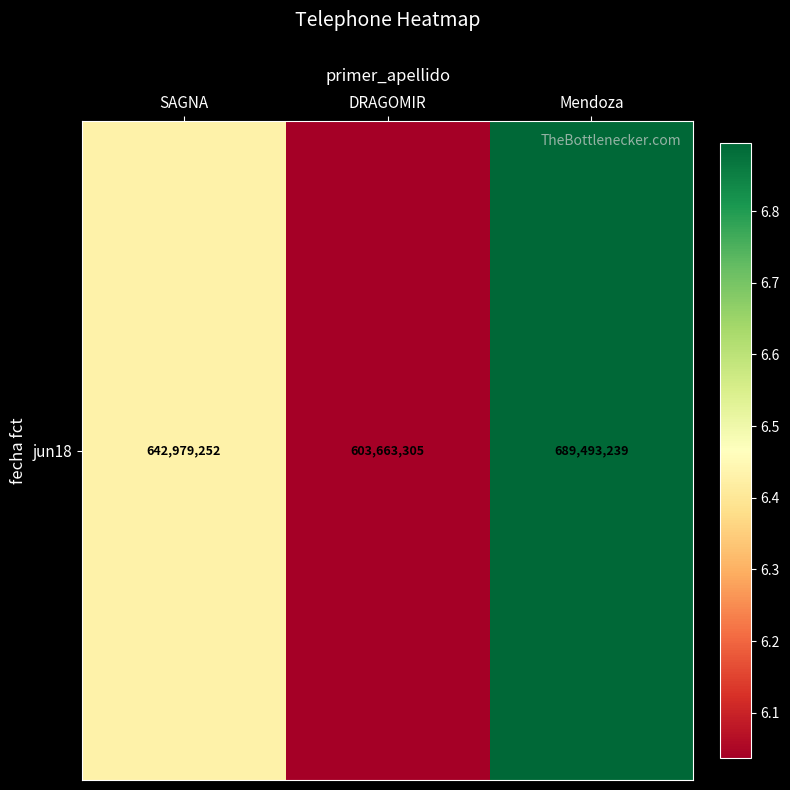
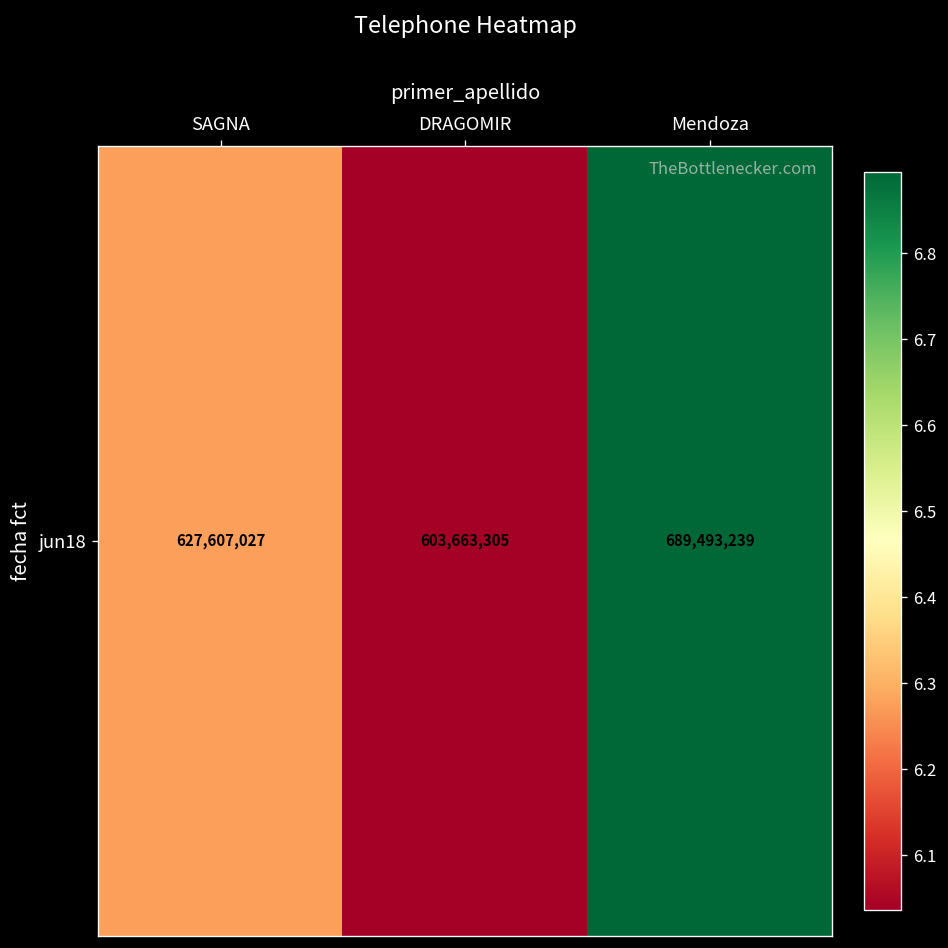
  {
    "jun18": {
-     "SAGNA": "642,979,252",
+     "SAGNA": "627,607,027",
      "DRAGOMIR": "603,663,305"
    }
  }
